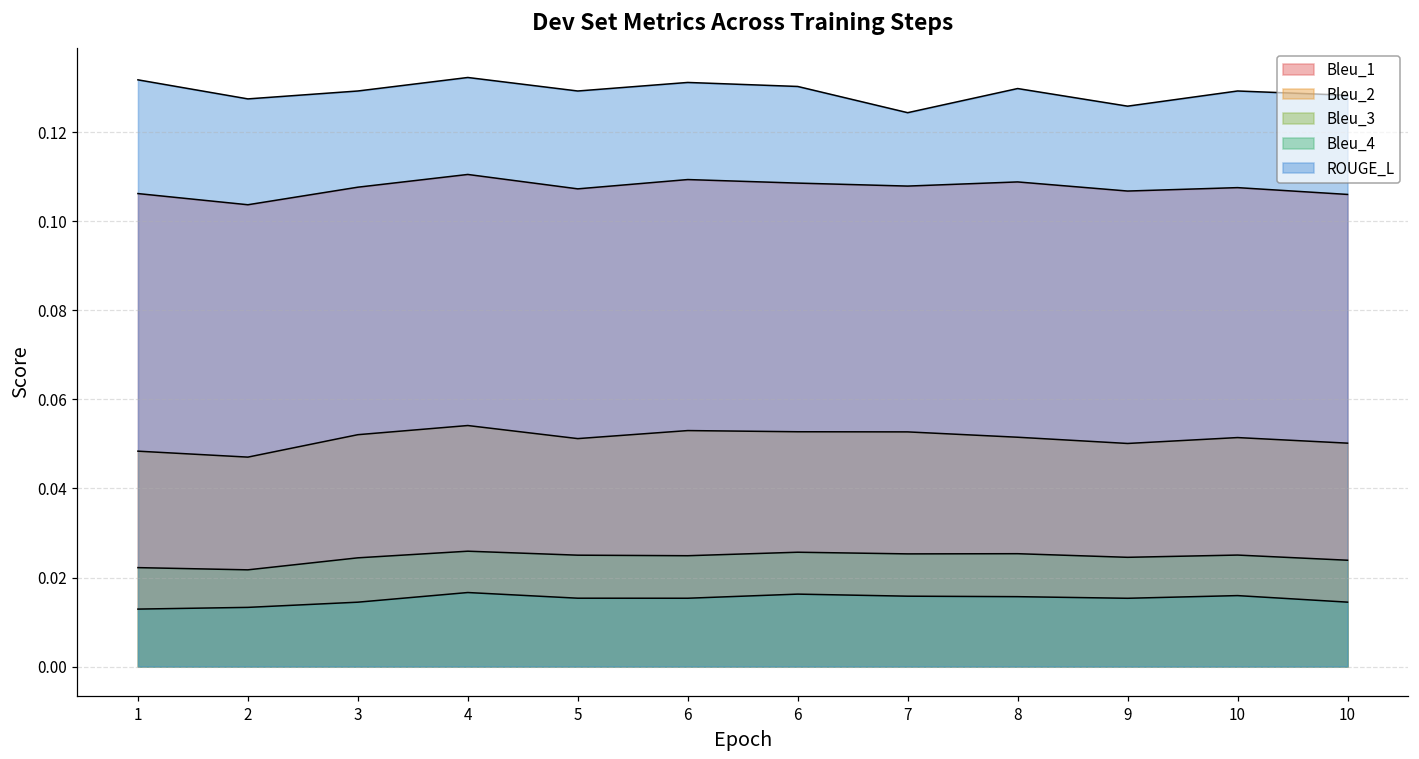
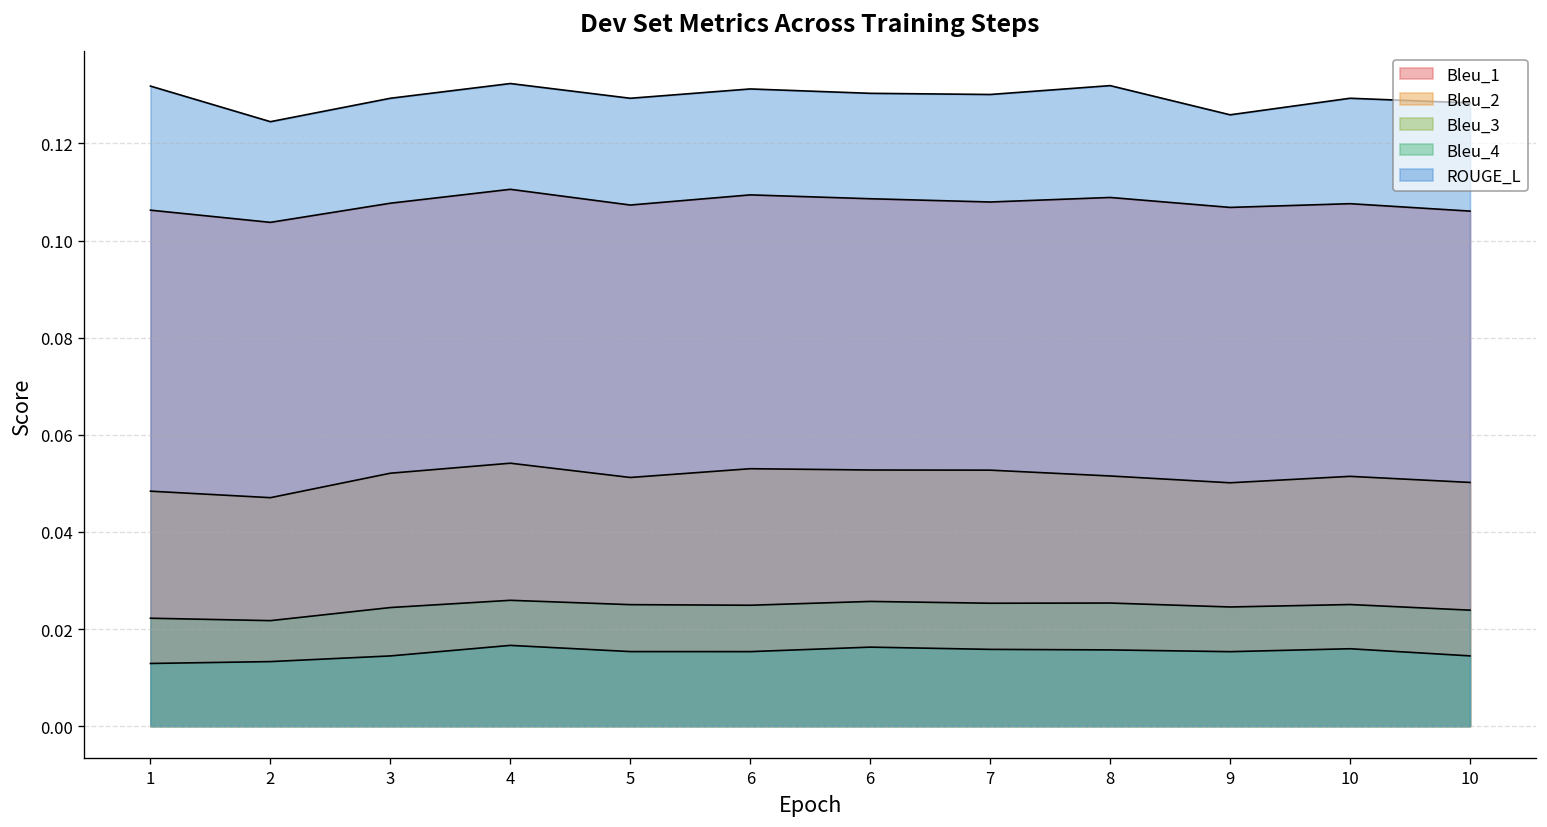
  {
    "ROUGE_L": {
      "1": 0.132,
-     "2": 0.128,
+     "2": 0.124,
      "3": 0.129,
      "4": 0.132,
      "5": 0.129,
-     "7": 0.124,
-     "8": 0.130,
+     "7": 0.130,
+     "8": 0.132,
      "9": 0.126
    }
  }
